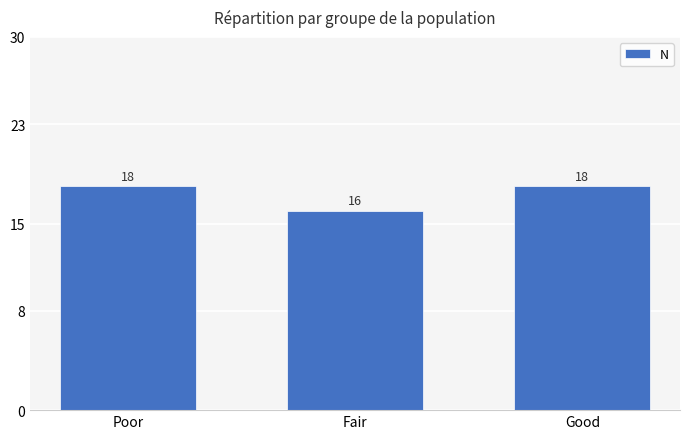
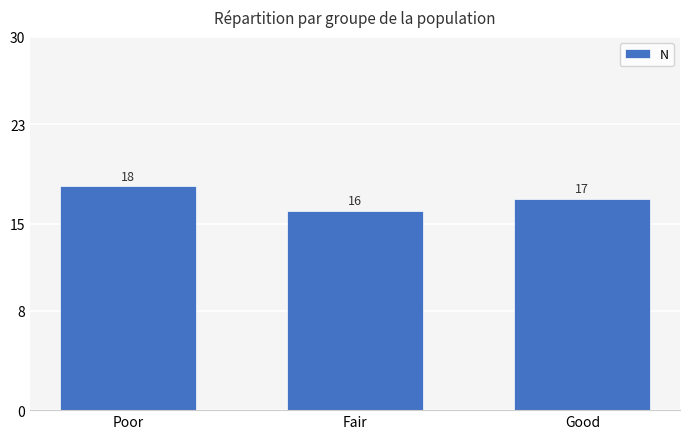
  {
    "Poor": 18,
    "Fair": 16,
-   "Good": 18
+   "Good": 17
  }
